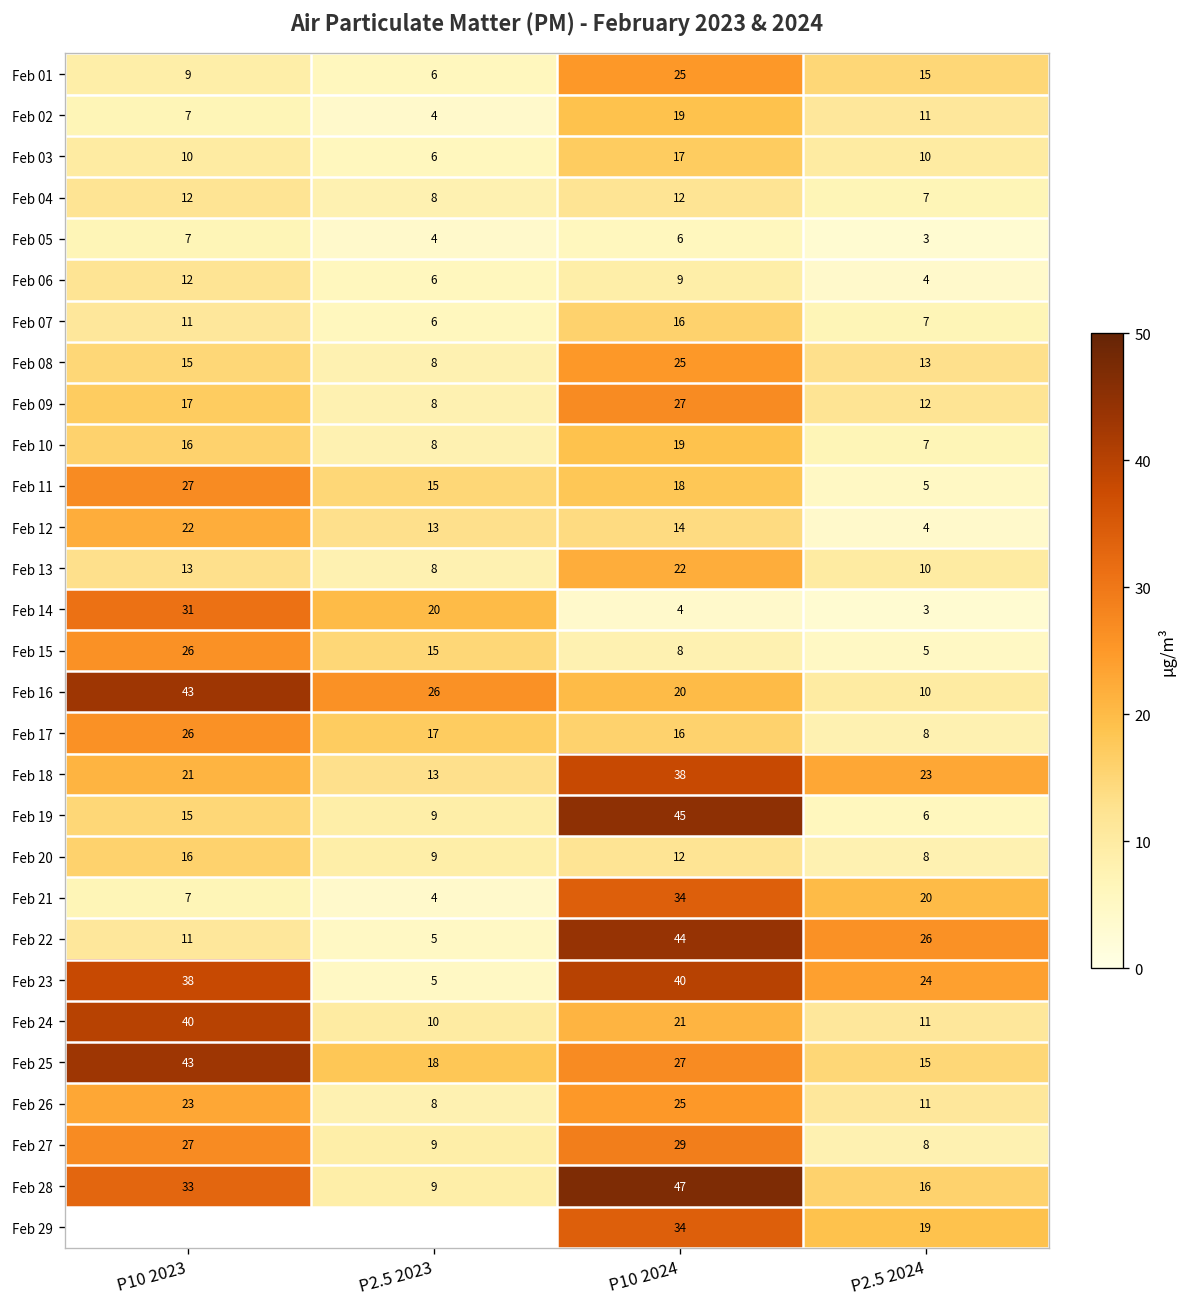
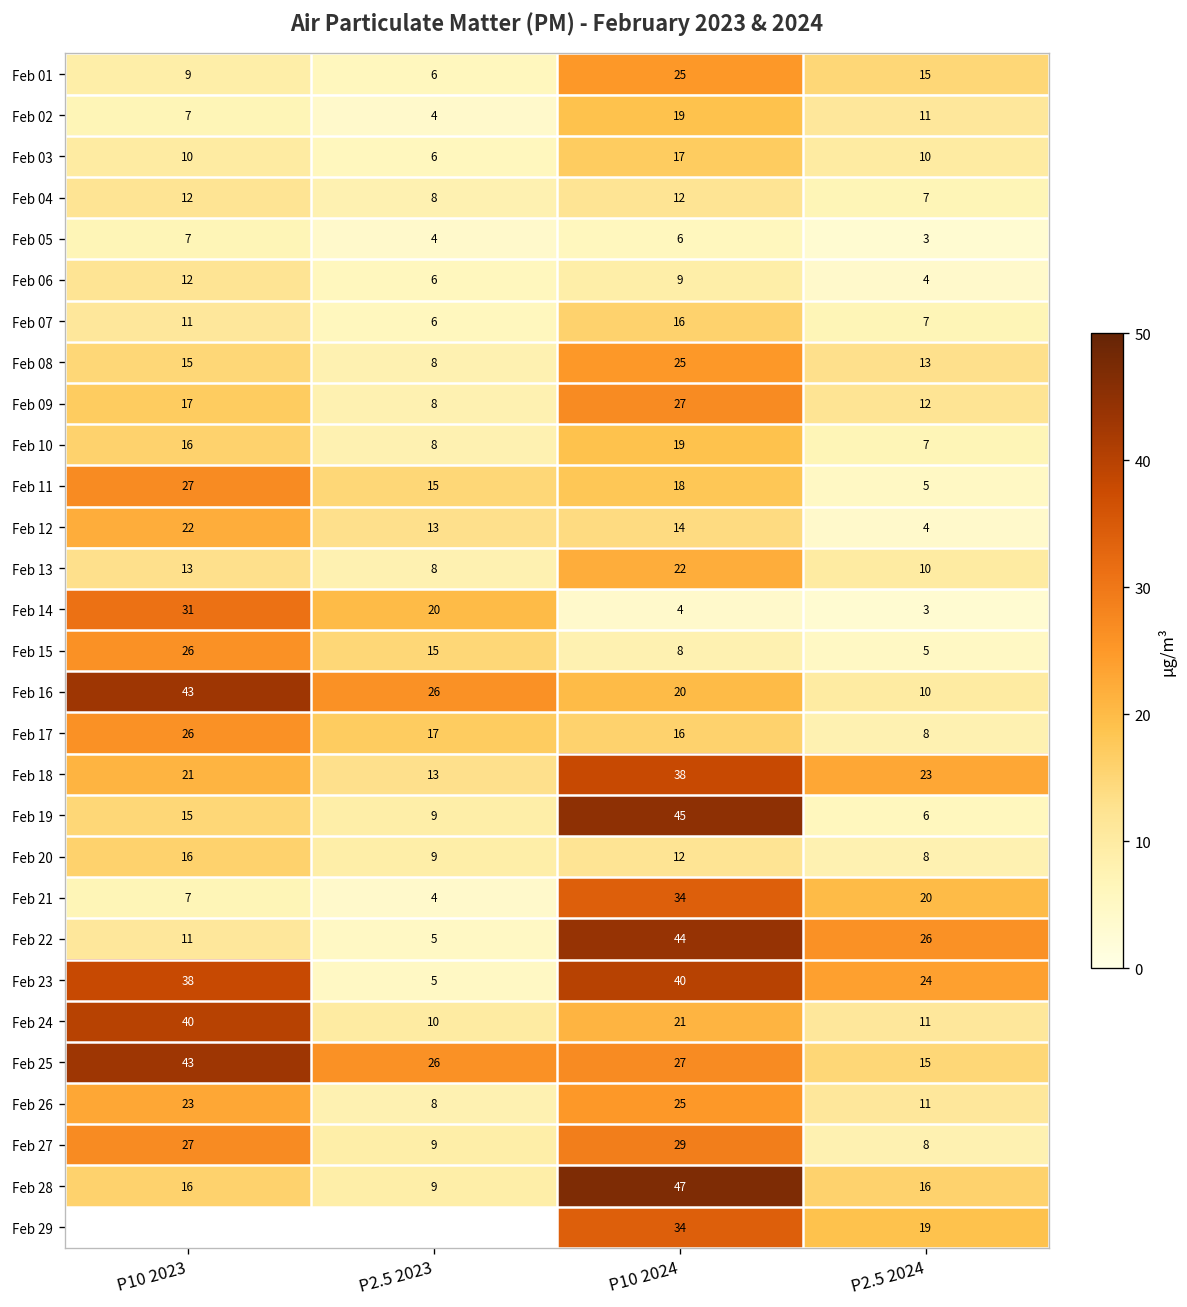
  {
    "Feb 01": {
      "P10 2023": 9,
      "P2.5 2023": 6,
      "P10 2024": 25,
      "P2.5 2024": 15
    },
    "Feb 02": {
      "P10 2023": 7,
      "P2.5 2023": 4,
      "P10 2024": 19,
      "P2.5 2024": 11
    },
    "Feb 03": {
      "P10 2023": 10,
      "P2.5 2023": 6,
      "P10 2024": 17,
      "P2.5 2024": 10
    },
    "Feb 04": {
      "P10 2023": 12,
      "P2.5 2023": 8,
      "P10 2024": 12,
      "P2.5 2024": 7
    },
    "Feb 05": {
      "P10 2023": 7,
      "P2.5 2023": 4,
      "P10 2024": 6,
      "P2.5 2024": 3
    },
    "Feb 06": {
      "P10 2023": 12,
      "P2.5 2023": 6,
      "P10 2024": 9,
      "P2.5 2024": 4
    },
    "Feb 07": {
      "P10 2023": 11,
      "P2.5 2023": 6,
      "P10 2024": 16,
      "P2.5 2024": 7
    },
    "Feb 08": {
      "P10 2023": 15,
      "P2.5 2023": 8,
      "P10 2024": 25,
      "P2.5 2024": 13
    },
    "Feb 09": {
      "P10 2023": 17,
      "P2.5 2023": 8,
      "P10 2024": 27,
      "P2.5 2024": 12
    },
    "Feb 10": {
      "P10 2023": 16,
      "P2.5 2023": 8,
      "P10 2024": 19,
      "P2.5 2024": 7
    },
    "Feb 11": {
      "P10 2023": 27,
      "P2.5 2023": 15,
      "P10 2024": 18,
      "P2.5 2024": 5
    },
    "Feb 12": {
      "P10 2023": 22,
      "P2.5 2023": 13,
      "P10 2024": 14,
      "P2.5 2024": 4
    },
    "Feb 13": {
      "P10 2023": 13,
      "P2.5 2023": 8,
      "P10 2024": 22,
      "P2.5 2024": 10
    },
    "Feb 14": {
      "P10 2023": 31,
      "P2.5 2023": 20,
      "P10 2024": 4,
      "P2.5 2024": 3
    },
    "Feb 15": {
      "P10 2023": 26,
      "P2.5 2023": 15,
      "P10 2024": 8,
      "P2.5 2024": 5
    },
    "Feb 16": {
      "P10 2023": 43,
      "P2.5 2023": 26,
      "P10 2024": 20,
      "P2.5 2024": 10
    },
    "Feb 17": {
      "P10 2023": 26,
      "P2.5 2023": 17,
      "P10 2024": 16,
      "P2.5 2024": 8
    },
    "Feb 18": {
      "P10 2023": 21,
      "P2.5 2023": 13,
      "P10 2024": 38,
      "P2.5 2024": 23
    },
    "Feb 19": {
      "P10 2023": 15,
      "P2.5 2023": 9,
      "P10 2024": 45,
      "P2.5 2024": 6
    },
    "Feb 20": {
      "P10 2023": 16,
      "P2.5 2023": 9,
      "P10 2024": 12,
      "P2.5 2024": 8
    },
    "Feb 21": {
      "P10 2023": 7,
      "P2.5 2023": 4,
      "P10 2024": 34,
      "P2.5 2024": 20
    },
    "Feb 22": {
      "P10 2023": 11,
      "P2.5 2023": 5,
      "P10 2024": 44,
      "P2.5 2024": 26
    },
    "Feb 23": {
      "P10 2023": 38,
      "P2.5 2023": 5,
      "P10 2024": 40,
      "P2.5 2024": 24
    },
    "Feb 24": {
      "P10 2023": 40,
      "P2.5 2023": 10,
      "P10 2024": 21,
      "P2.5 2024": 11
    },
    "Feb 25": {
      "P10 2023": 43,
-     "P2.5 2023": 18,
+     "P2.5 2023": 26,
      "P10 2024": 27,
      "P2.5 2024": 15
    },
    "Feb 26": {
      "P10 2023": 23,
      "P2.5 2023": 8,
      "P10 2024": 25,
      "P2.5 2024": 11
    },
    "Feb 27": {
      "P10 2023": 27,
      "P2.5 2023": 9,
      "P10 2024": 29,
      "P2.5 2024": 8
    },
    "Feb 28": {
-     "P10 2023": 33,
+     "P10 2023": 16,
      "P2.5 2023": 9,
      "P10 2024": 47,
      "P2.5 2024": 16
    },
    "Feb 29": {
      "P10 2024": 34,
      "P2.5 2024": 19
    }
  }
